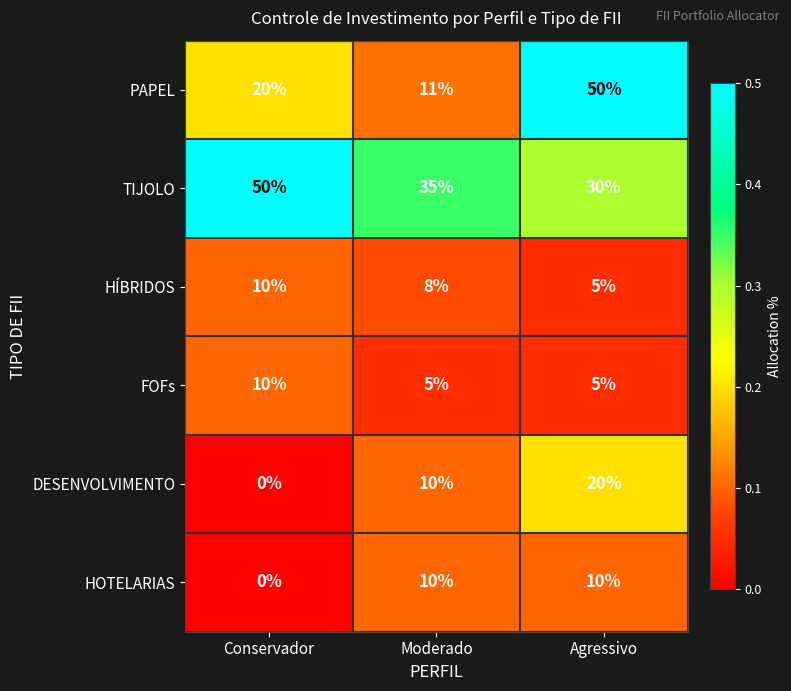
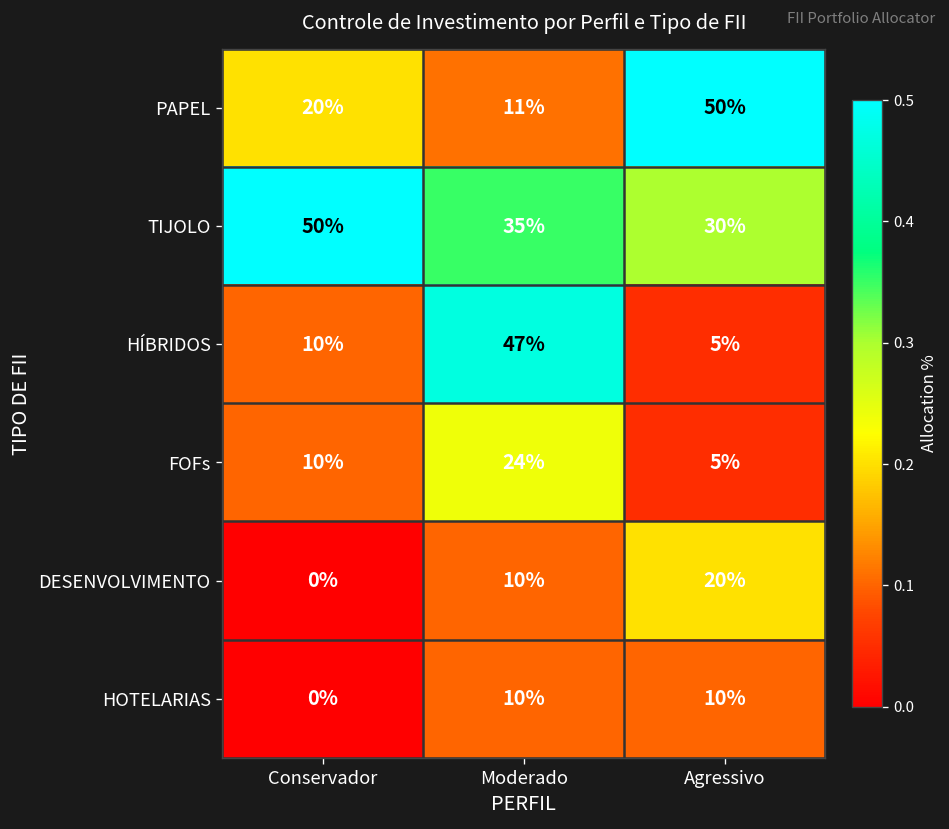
  {
    "PAPEL": {
      "Conservador": "20%",
      "Moderado": "11%",
      "Agressivo": "50%"
    },
    "TIJOLO": {
      "Conservador": "50%",
      "Moderado": "35%",
      "Agressivo": "30%"
    },
    "HÍBRIDOS": {
      "Conservador": "10%",
-     "Moderado": "8%",
+     "Moderado": "47%",
      "Agressivo": "5%"
    },
    "FOFs": {
      "Conservador": "10%",
-     "Moderado": "5%",
+     "Moderado": "24%",
      "Agressivo": "5%"
    },
    "DESENVOLVIMENTO": {
      "Conservador": "0%",
      "Moderado": "10%",
      "Agressivo": "20%"
    },
    "HOTELARIAS": {
      "Conservador": "0%",
      "Moderado": "10%",
      "Agressivo": "10%"
    }
  }
